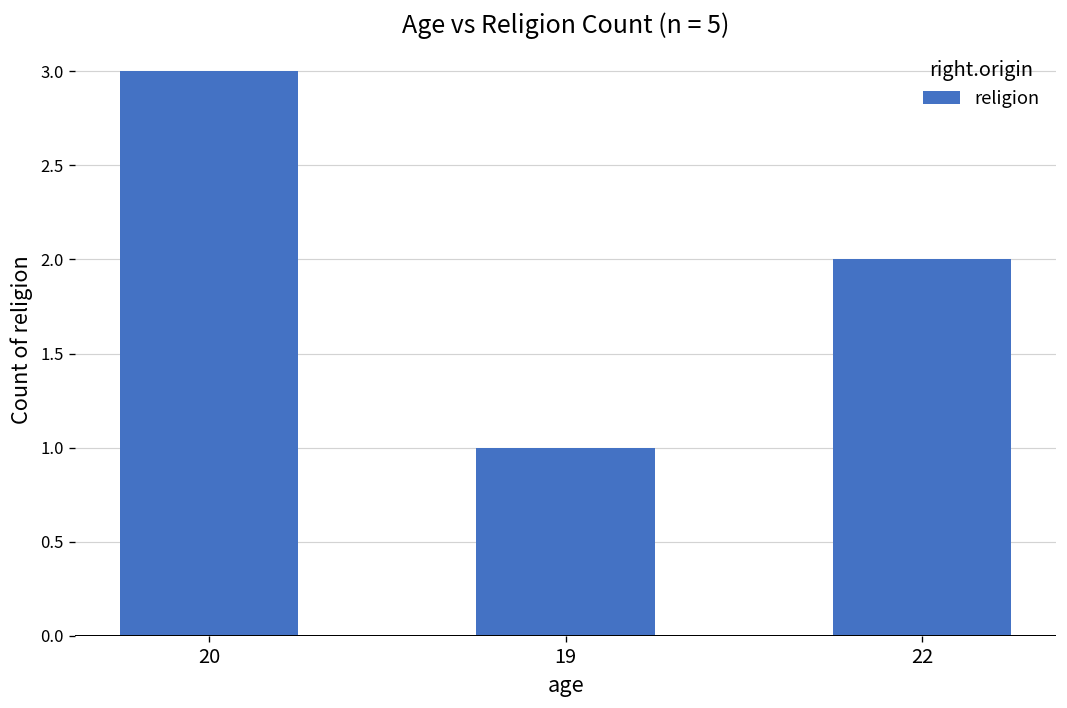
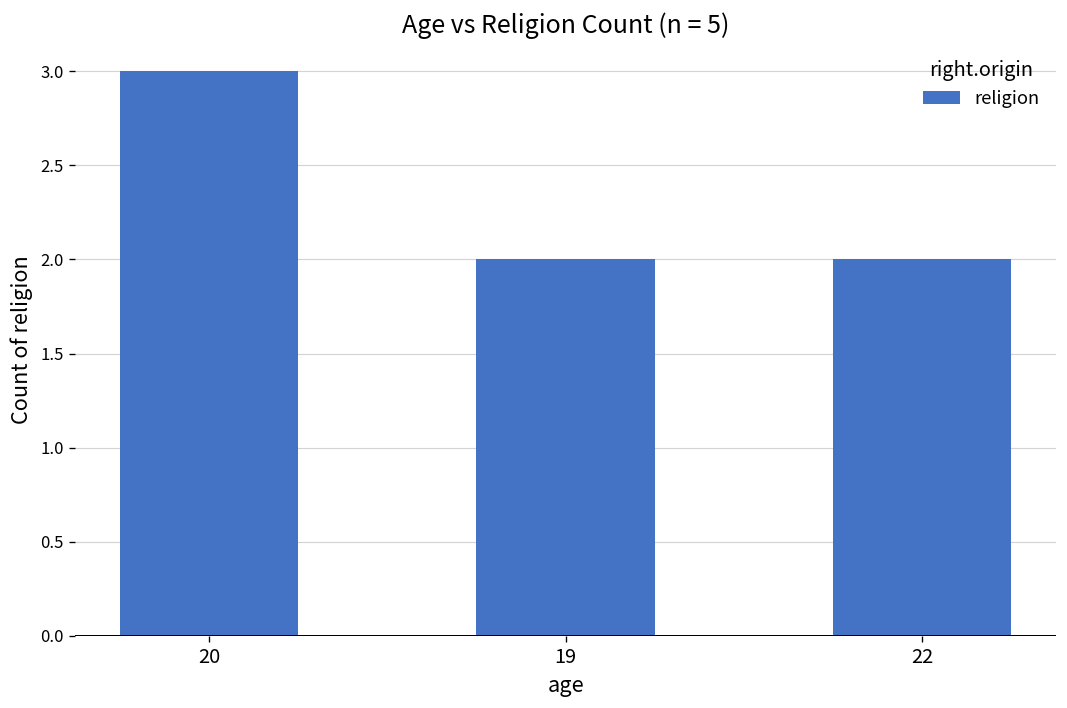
  {
    "20": 3,
-   "19": 1,
+   "19": 2,
    "22": 2
  }
